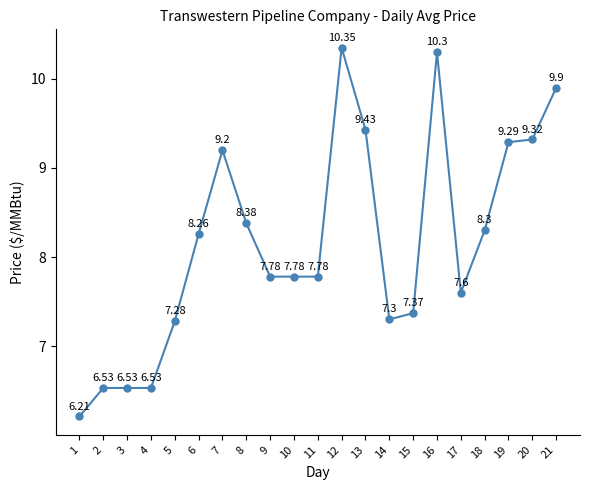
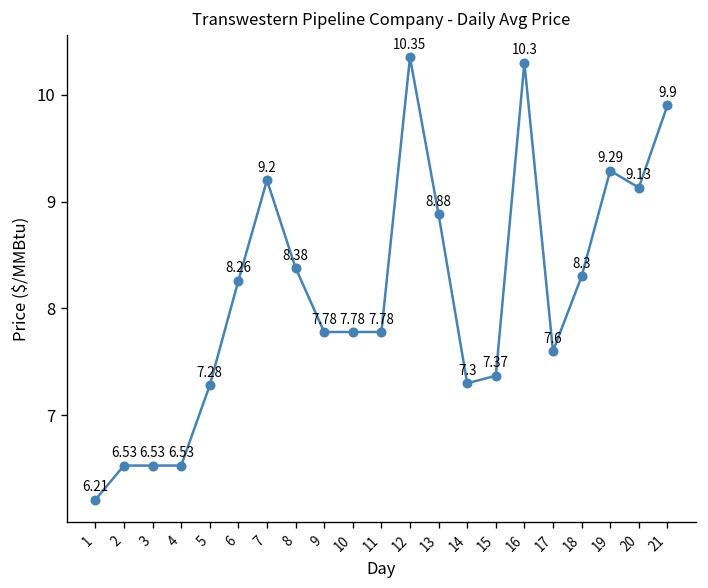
  {
    "1": 6.21,
    "2": 6.53,
    "3": 6.53,
    "4": 6.53,
    "5": 7.28,
    "6": 8.26,
    "7": 9.2,
    "8": 8.38,
    "9": 7.78,
    "10": 7.78,
    "11": 7.78,
    "12": 10.35,
-   "13": 9.43,
+   "13": 8.88,
    "14": 7.3,
    "15": 7.37,
    "16": 10.3,
    "17": 7.6,
    "18": 8.3,
    "19": 9.29,
-   "20": 9.32,
+   "20": 9.13,
    "21": 9.9
  }
